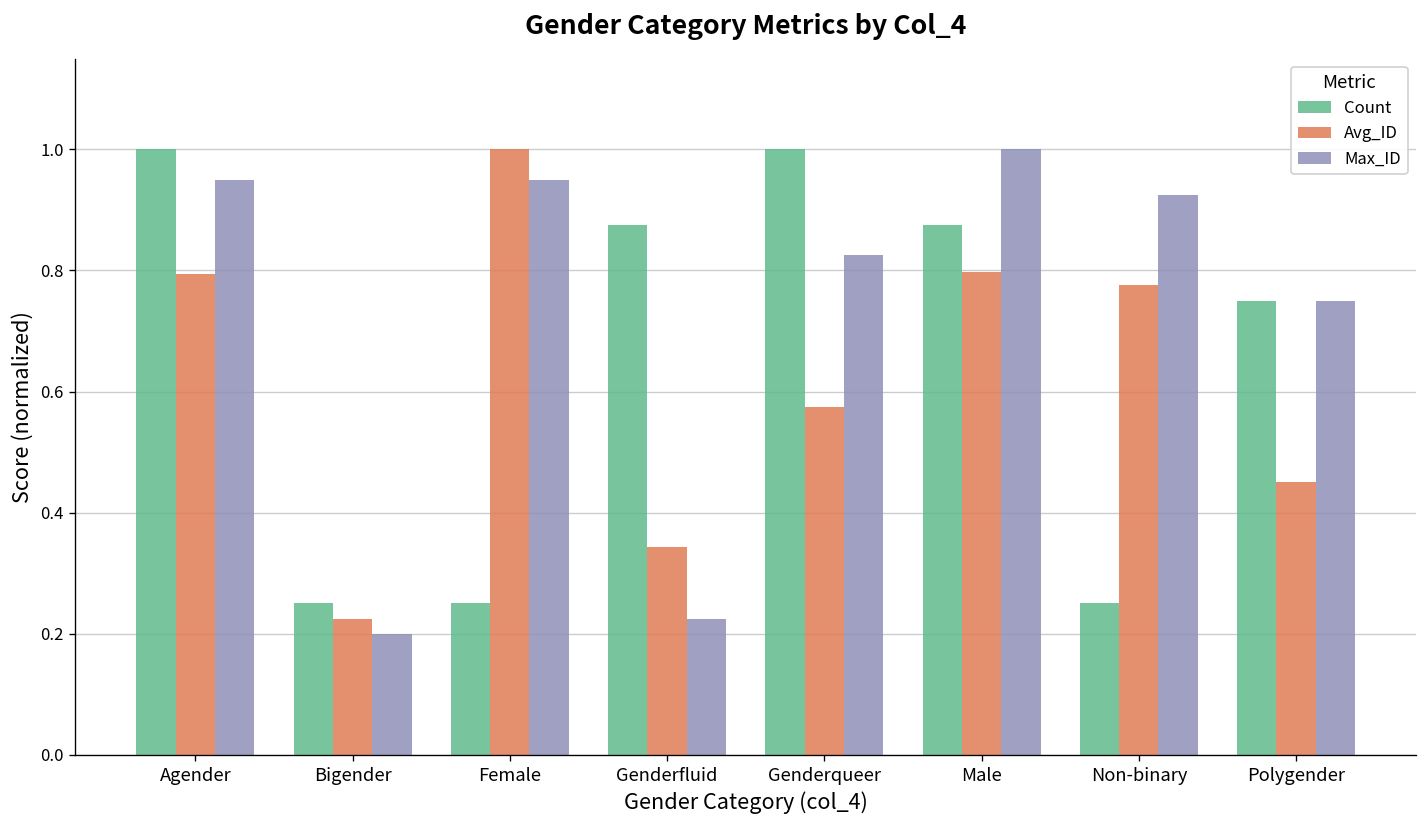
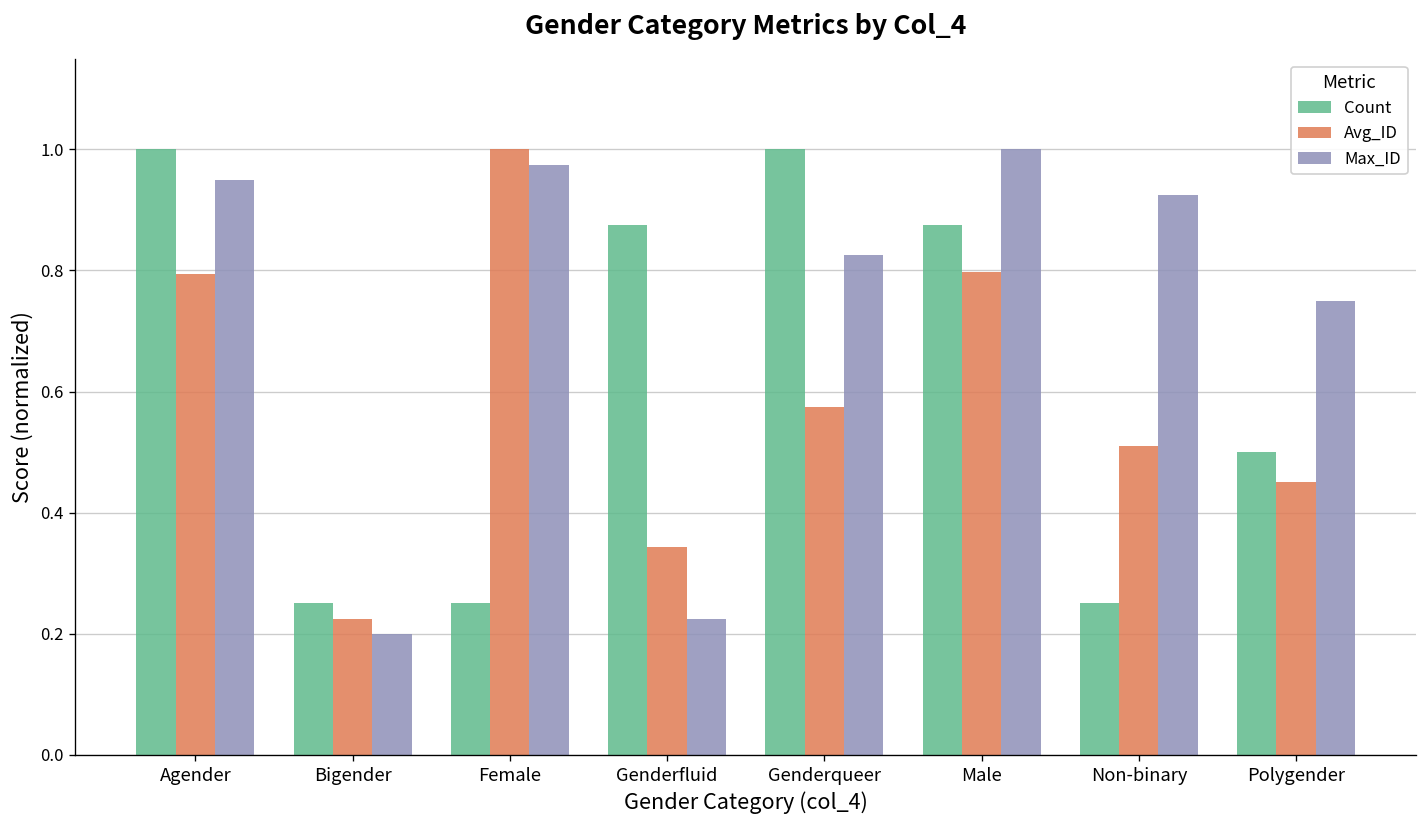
  {
    "Count": {
      "Agender": 1.00,
      "Bigender": 0.25,
      "Female": 0.25,
      "Genderfluid": 0.88,
      "Genderqueer": 1.00,
      "Male": 0.88,
      "Non-binary": 0.25,
-     "Polygender": 0.75
+     "Polygender": 0.50
    },
    "Avg_ID": {
      "Agender": 0.79,
      "Bigender": 0.22,
      "Female": 1.00,
      "Genderfluid": 0.34,
      "Genderqueer": 0.57,
      "Male": 0.80,
-     "Non-binary": 0.78,
+     "Non-binary": 0.51,
      "Polygender": 0.45
    },
    "Max_ID": {
      "Agender": 0.95,
      "Bigender": 0.20,
-     "Female": 0.95,
+     "Female": 0.98,
      "Genderfluid": 0.23,
      "Genderqueer": 0.83,
      "Male": 1.00,
      "Non-binary": 0.93,
      "Polygender": 0.75
    }
  }
